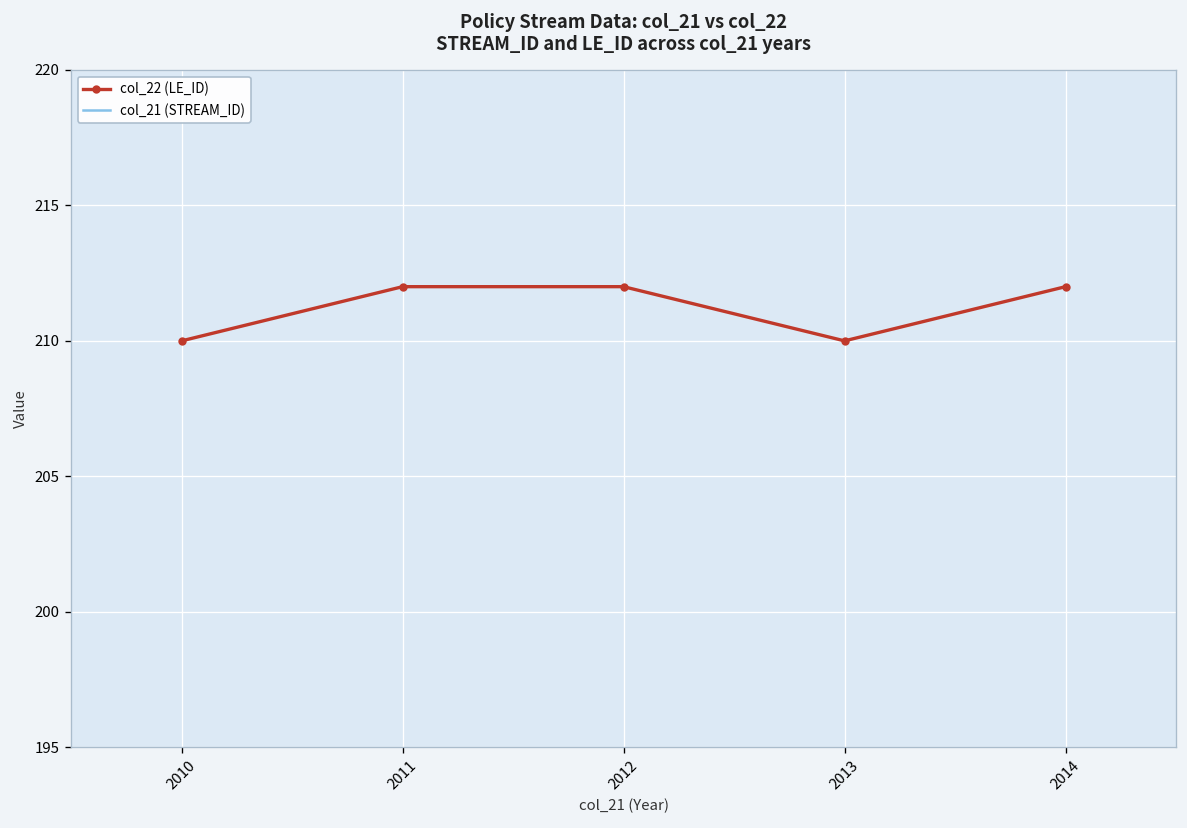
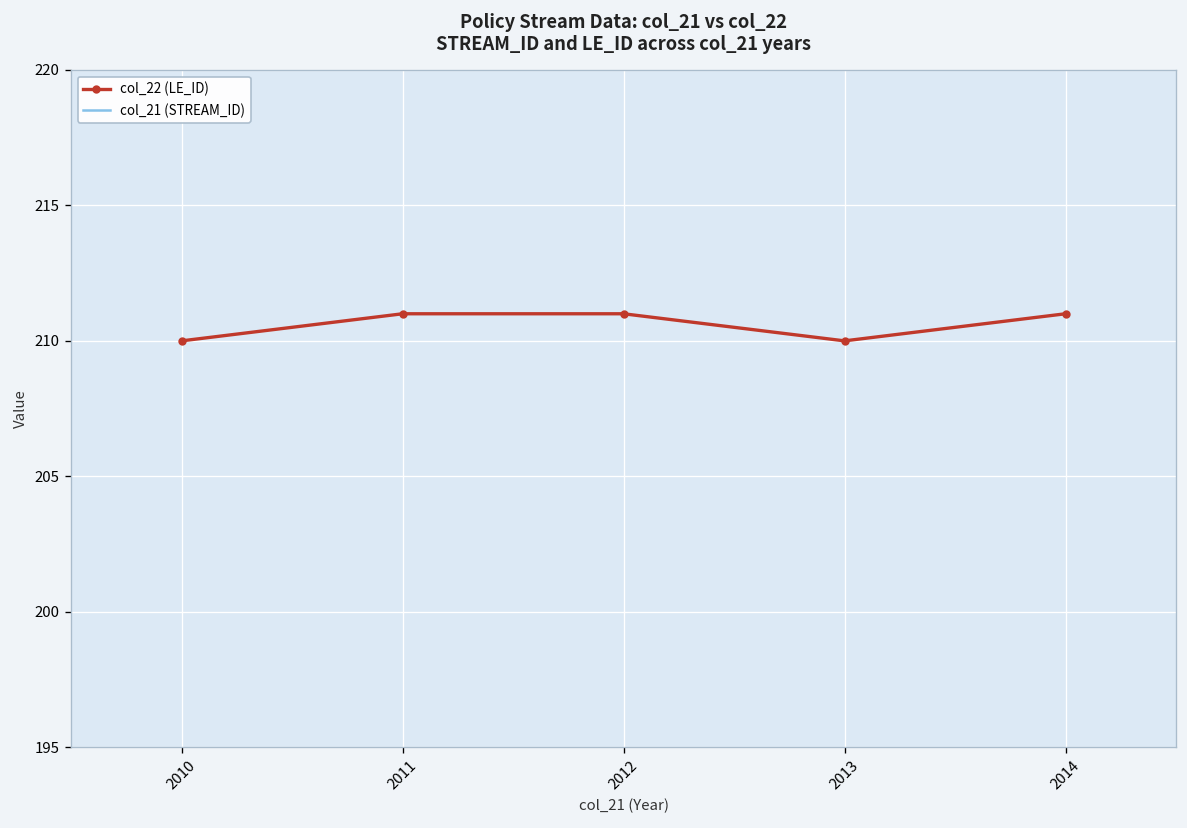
  {
    "col_22 (LE_ID)": {
      "2010": 210,
-     "2011": 212,
-     "2012": 212,
+     "2011": 211,
+     "2012": 211,
      "2013": 210,
-     "2014": 212
+     "2014": 211
    }
  }
